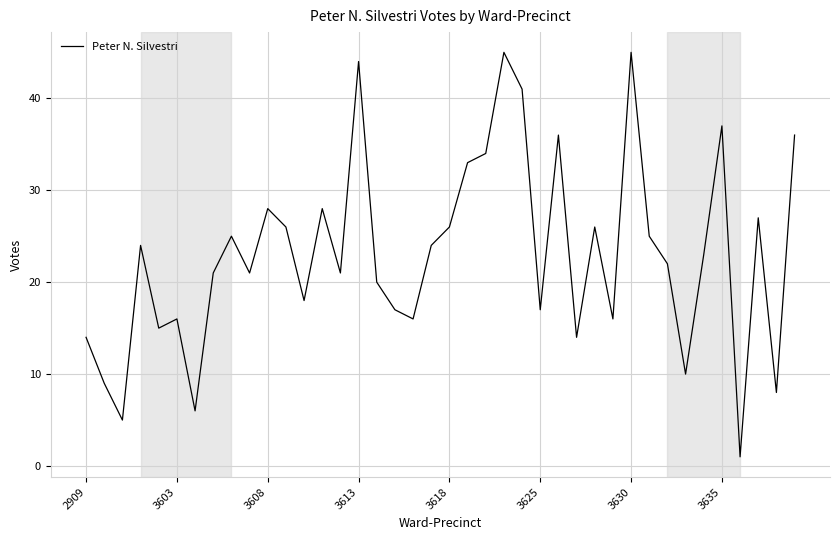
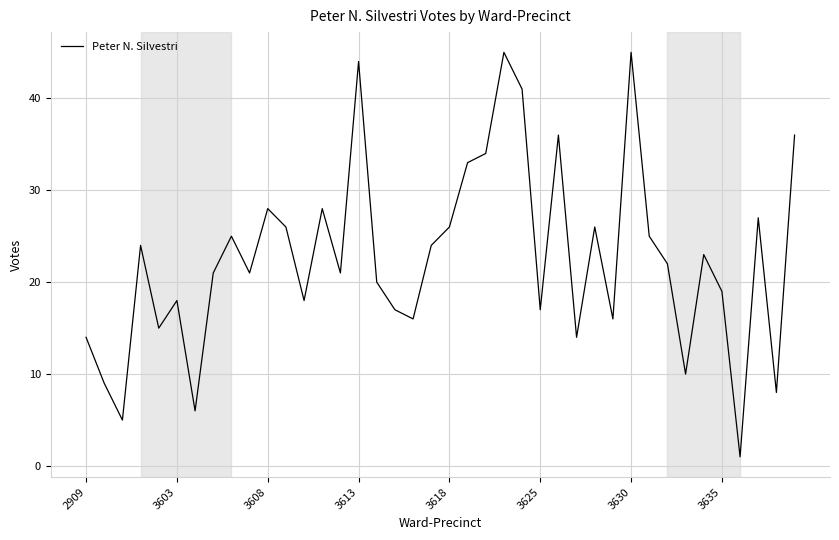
  {
    "2909": 14,
-   "3603": 16,
+   "3603": 18,
    "3608": 28,
    "3613": 44,
    "3618": 26,
    "3625": 17,
    "3630": 45,
-   "3635": 37
+   "3635": 19
  }
